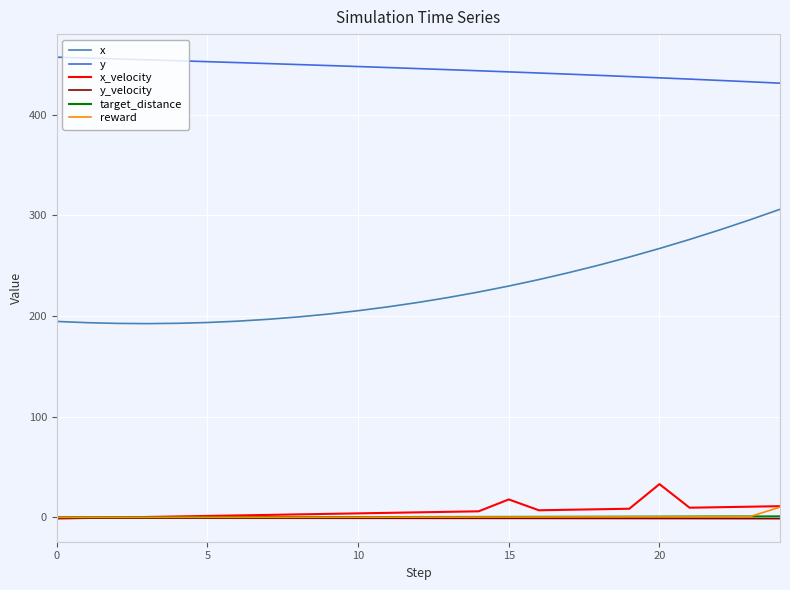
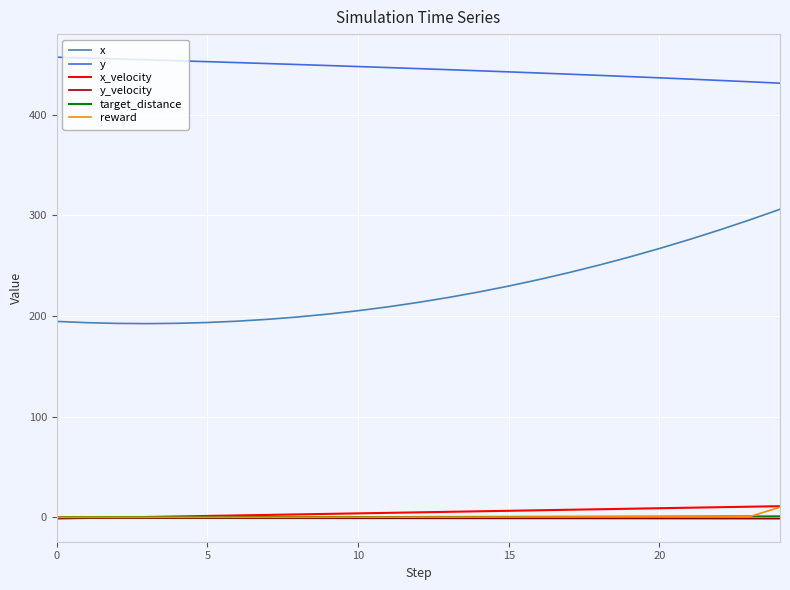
  {
    "x_velocity": {
      "10": 4,
-     "15": 18,
-     "20": 33
+     "15": 6,
+     "20": 9
    }
  }
